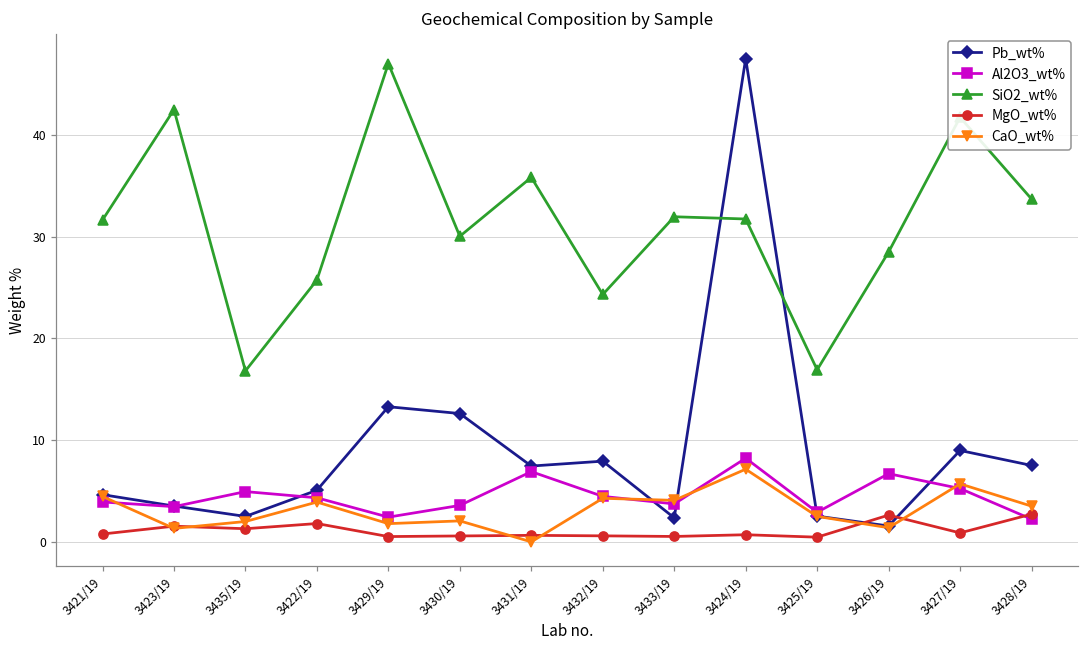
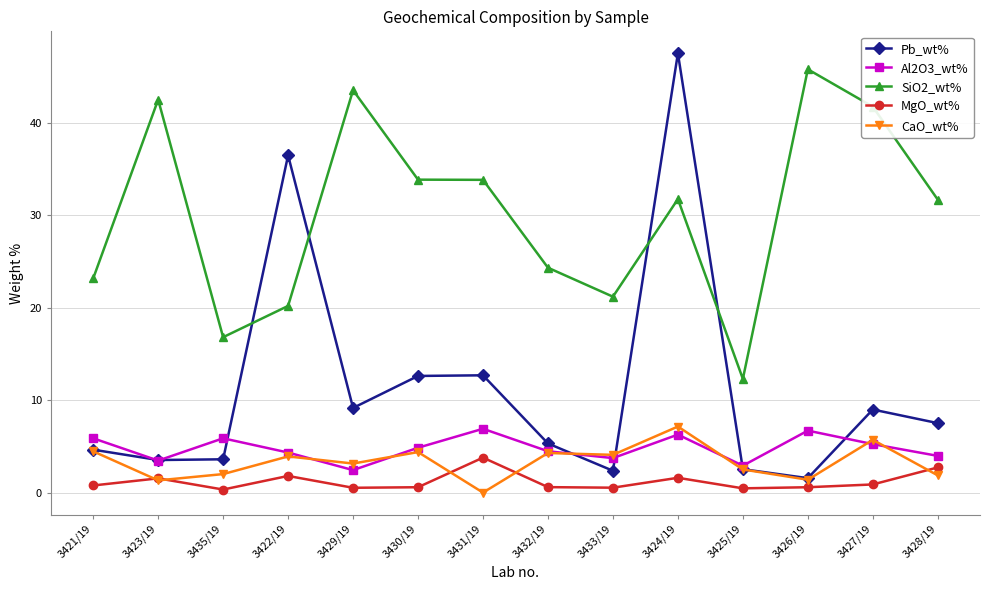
  {
    "Pb_wt%": {
-     "3435/19": 3,
-     "3422/19": 5,
-     "3429/19": 13,
+     "3435/19": 4,
+     "3422/19": 36,
+     "3429/19": 9,
      "3430/19": 13,
-     "3431/19": 7,
-     "3432/19": 8,
+     "3431/19": 13,
+     "3432/19": 5,
      "3433/19": 2,
      "3424/19": 47,
      "3427/19": 9,
      "3428/19": 8
    },
    "Al2O3_wt%": {
-     "3421/19": 4,
-     "3435/19": 5,
+     "3421/19": 6,
+     "3435/19": 6,
      "3422/19": 4,
      "3429/19": 2,
-     "3430/19": 4,
+     "3430/19": 5,
      "3431/19": 7,
      "3433/19": 4,
-     "3424/19": 8,
+     "3424/19": 6,
      "3425/19": 3,
      "3426/19": 7,
      "3427/19": 5,
-     "3428/19": 2
+     "3428/19": 4
    },
    "SiO2_wt%": {
-     "3421/19": 32,
+     "3421/19": 23,
      "3423/19": 42,
      "3435/19": 17,
-     "3422/19": 26,
-     "3429/19": 47,
-     "3430/19": 30,
-     "3431/19": 36,
+     "3422/19": 20,
+     "3429/19": 44,
+     "3430/19": 34,
+     "3431/19": 34,
      "3432/19": 24,
-     "3433/19": 32,
+     "3433/19": 21,
      "3424/19": 32,
-     "3425/19": 17,
-     "3426/19": 28,
-     "3428/19": 34
+     "3425/19": 12,
+     "3426/19": 46,
+     "3428/19": 32
    },
    "MgO_wt%": {
      "3421/19": 1,
-     "3435/19": 1,
+     "3435/19": 0,
      "3422/19": 2,
      "3429/19": 1,
      "3430/19": 1,
-     "3431/19": 1,
+     "3431/19": 4,
      "3432/19": 1,
      "3433/19": 1,
-     "3424/19": 1,
+     "3424/19": 2,
      "3425/19": 0,
-     "3426/19": 3,
+     "3426/19": 1,
      "3427/19": 1,
      "3428/19": 3
    },
    "CaO_wt%": {
      "3435/19": 2,
      "3422/19": 4,
-     "3429/19": 2,
-     "3430/19": 2,
+     "3429/19": 3,
+     "3430/19": 4,
      "3431/19": 0,
      "3433/19": 4,
      "3424/19": 7,
      "3427/19": 6,
-     "3428/19": 4
+     "3428/19": 2
    }
  }
